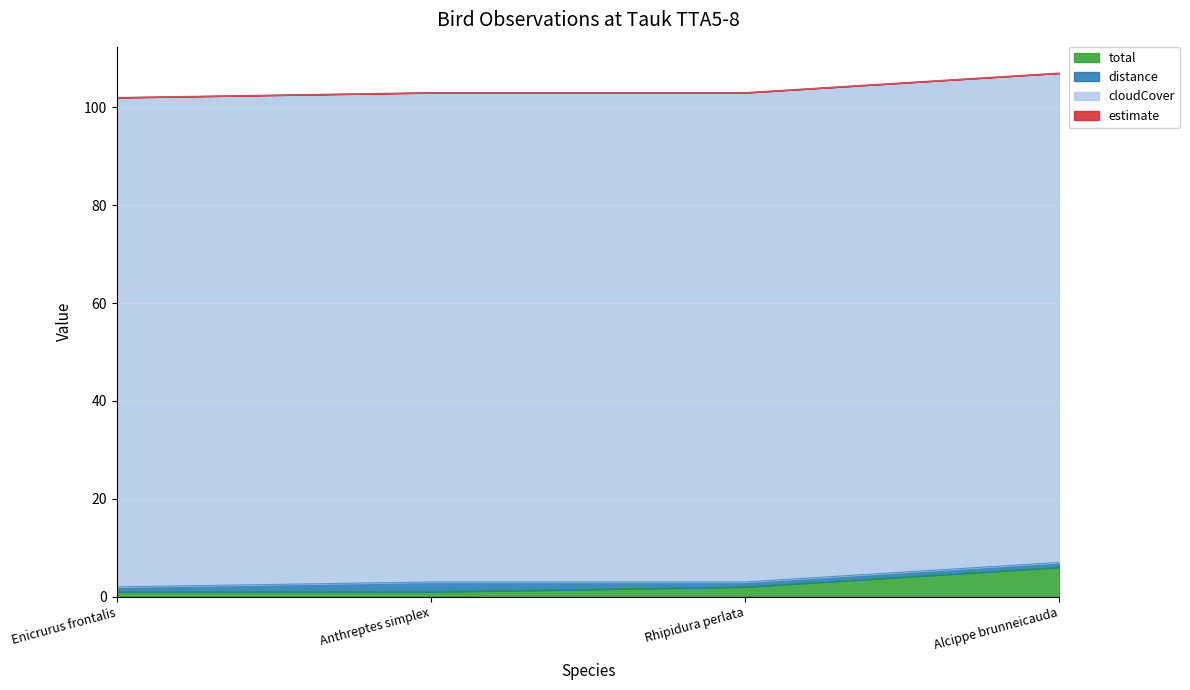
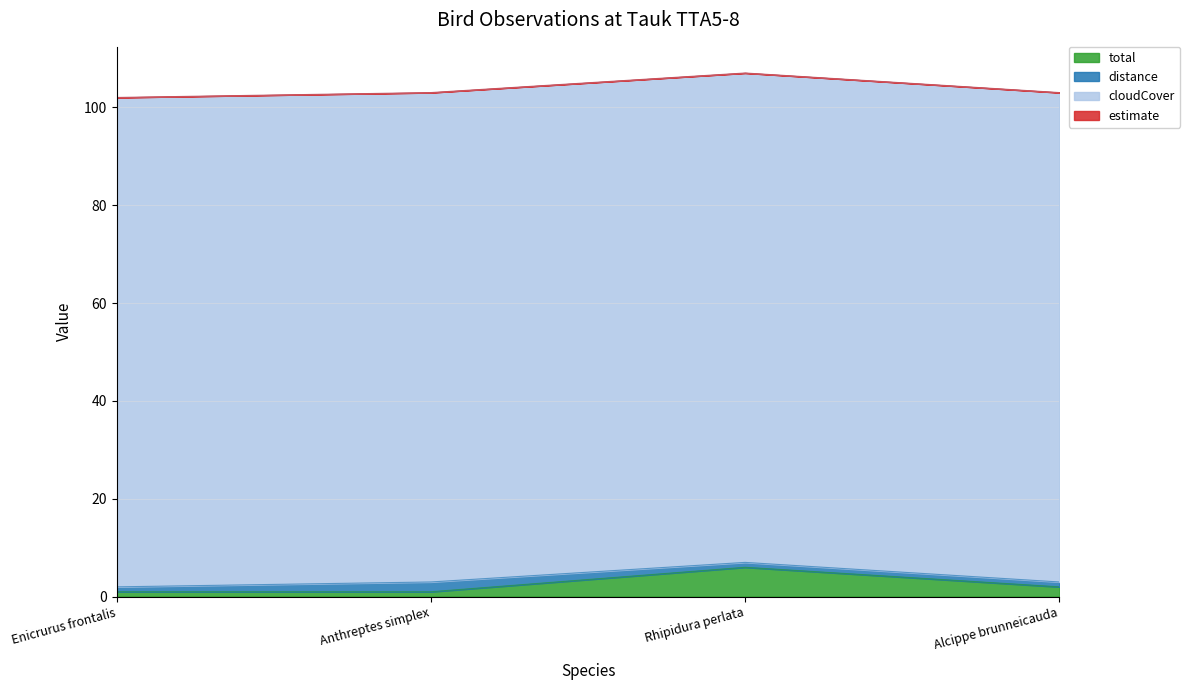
  {
    "total": {
      "Enicrurus frontalis": 1,
      "Anthreptes simplex": 1,
-     "Rhipidura perlata": 2,
-     "Alcippe brunneicauda": 6
+     "Rhipidura perlata": 6,
+     "Alcippe brunneicauda": 2
    },
    "distance": {
      "Enicrurus frontalis": 1,
      "Anthreptes simplex": 2,
      "Rhipidura perlata": 1,
      "Alcippe brunneicauda": 1
    }
  }
